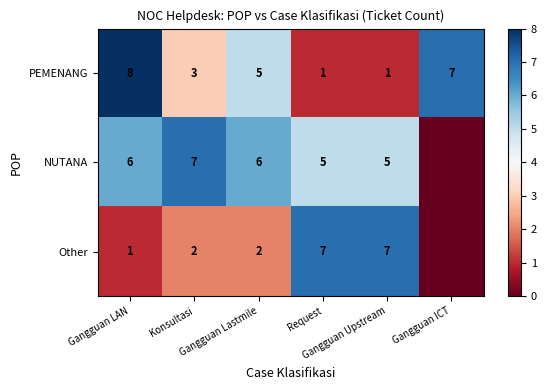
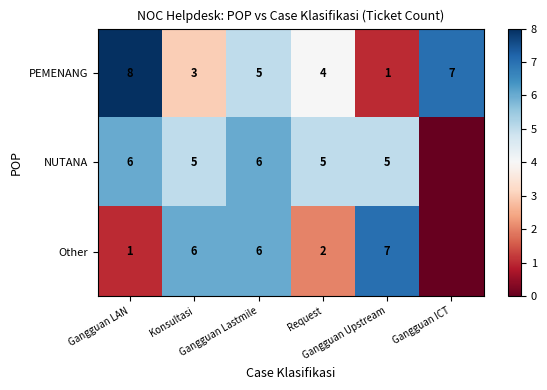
  {
    "PEMENANG": {
      "Gangguan LAN": 8,
      "Konsultasi": 3,
      "Gangguan Lastmile": 5,
-     "Request": 1,
+     "Request": 4,
      "Gangguan Upstream": 1,
      "Gangguan ICT": 7
    },
    "NUTANA": {
      "Gangguan LAN": 6,
-     "Konsultasi": 7,
+     "Konsultasi": 5,
      "Gangguan Lastmile": 6,
      "Request": 5,
      "Gangguan Upstream": 5
    },
    "Other": {
      "Gangguan LAN": 1,
-     "Konsultasi": 2,
-     "Gangguan Lastmile": 2,
-     "Request": 7,
+     "Konsultasi": 6,
+     "Gangguan Lastmile": 6,
+     "Request": 2,
      "Gangguan Upstream": 7
    }
  }
